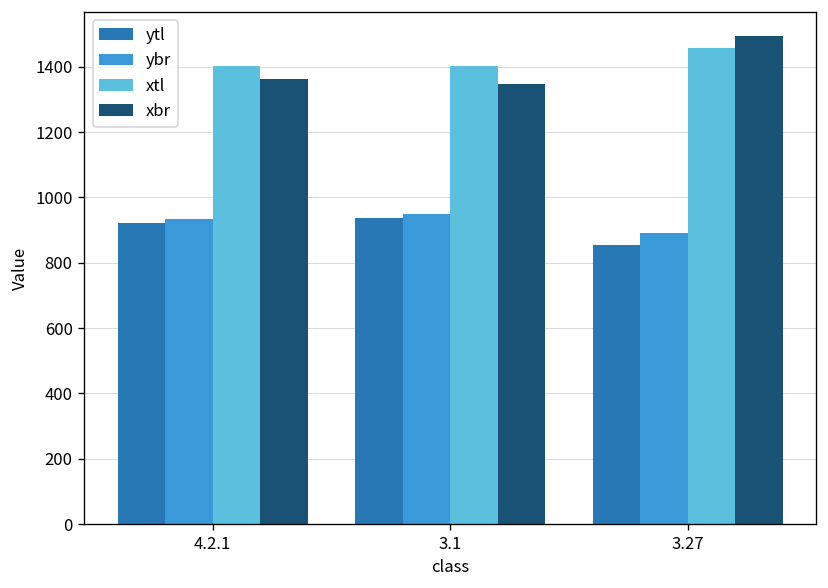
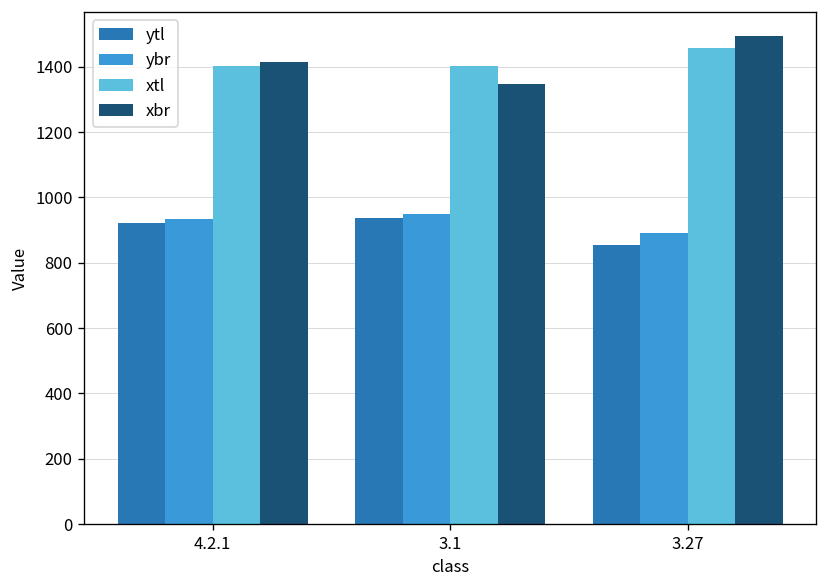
  {
    "xbr": {
-     "4.2.1": 1360,
+     "4.2.1": 1410,
      "3.1": 1350,
      "3.27": 1490
    }
  }
